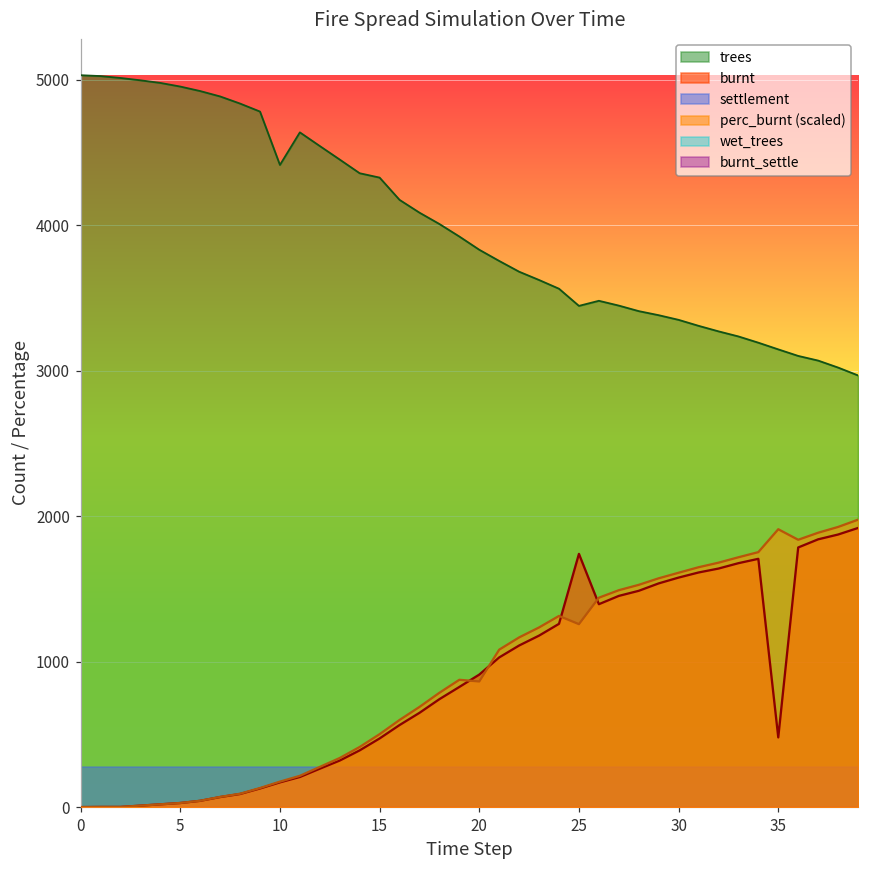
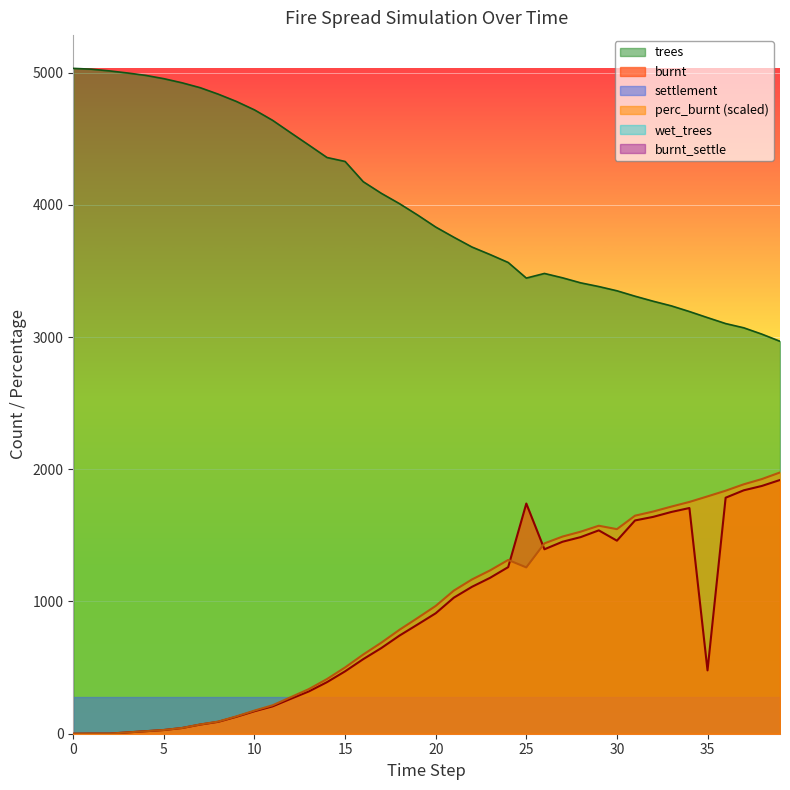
  {
    "trees": {
      "0": 5030,
      "5": 4950,
-     "10": 4420,
+     "10": 4720,
      "15": 4330,
      "20": 3830,
      "25": 3450,
      "30": 3350,
      "35": 3150
    },
    "burnt": {
      "15": 470,
      "20": 910,
      "25": 1740,
-     "30": 1580,
+     "30": 1460,
      "35": 480
    },
    "settlement": {
      "0": 280,
      "5": 280,
      "10": 280,
      "15": 280,
      "20": 280,
      "25": 280,
      "30": 280,
      "35": 280
    },
    "perc_burnt (scaled)": {
      "15": 500,
-     "20": 860,
+     "20": 970,
      "25": 1260,
-     "30": 1610,
-     "35": 1910
+     "30": 1550,
+     "35": 1790
    },
    "burnt_settle": {
      "5": 0,
      "10": 0,
      "15": 0,
      "20": 0,
      "25": 0,
      "30": 0,
      "35": 0
    }
  }
